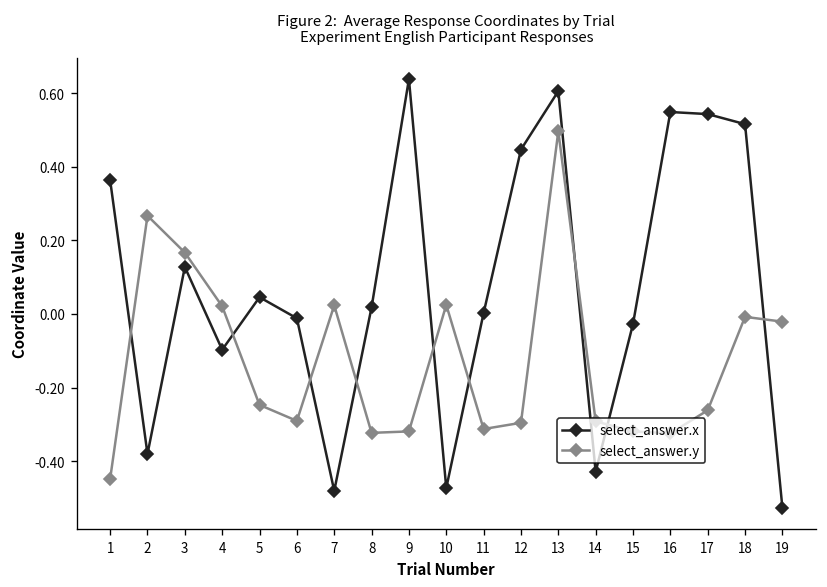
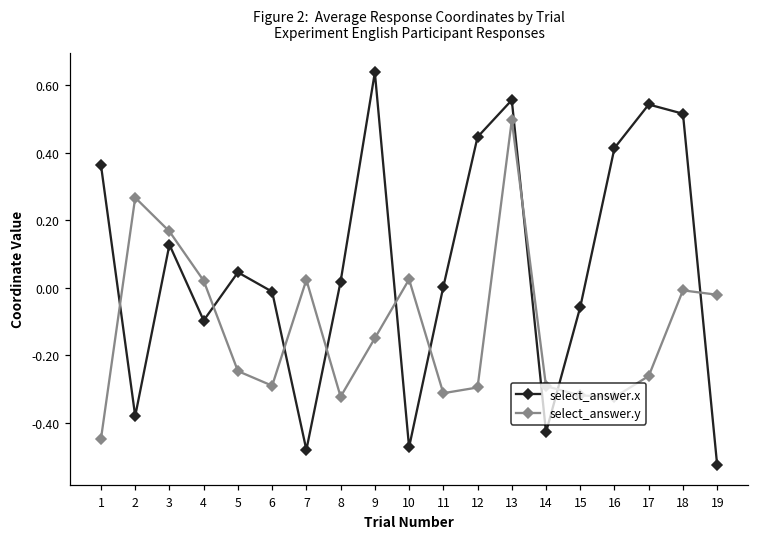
  {
    "select_answer.x": {
      "1": 0.36,
      "2": -0.38,
      "3": 0.13,
      "4": -0.10,
      "5": 0.05,
      "6": -0.01,
      "7": -0.48,
      "8": 0.02,
      "9": 0.64,
      "10": -0.47,
      "11": 0.00,
      "12": 0.45,
-     "13": 0.61,
+     "13": 0.56,
      "14": -0.43,
-     "15": -0.03,
-     "16": 0.55,
+     "15": -0.06,
+     "16": 0.41,
      "17": 0.54,
      "18": 0.52,
      "19": -0.53
    },
    "select_answer.y": {
      "1": -0.45,
      "2": 0.27,
      "3": 0.17,
      "4": 0.02,
      "5": -0.25,
      "6": -0.29,
      "7": 0.02,
      "8": -0.32,
-     "9": -0.32,
+     "9": -0.15,
      "10": 0.02,
      "11": -0.31,
      "12": -0.30,
      "13": 0.50,
      "17": -0.26,
      "18": -0.01,
      "19": -0.02
    }
  }
